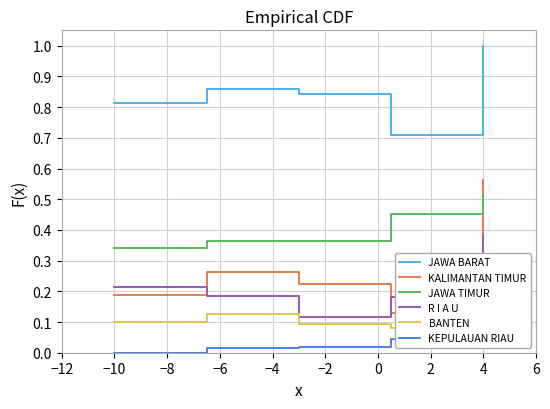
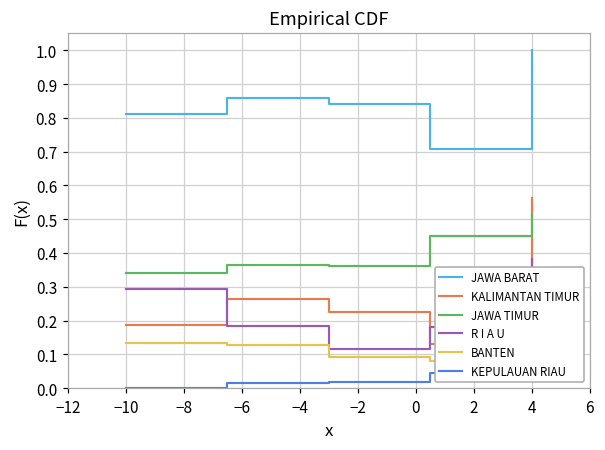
  {
    "KALIMANTAN TIMUR": {
      "−10": 0.19,
      "4": 0.56
    },
    "JAWA TIMUR": {
      "−10": 0.34,
      "4": 0.51
    },
    "R I A U": {
-     "−10": 0.21,
+     "−10": 0.29,
      "4": 0.38
    },
    "BANTEN": {
-     "−10": 0.10
+     "−10": 0.13
    }
  }
